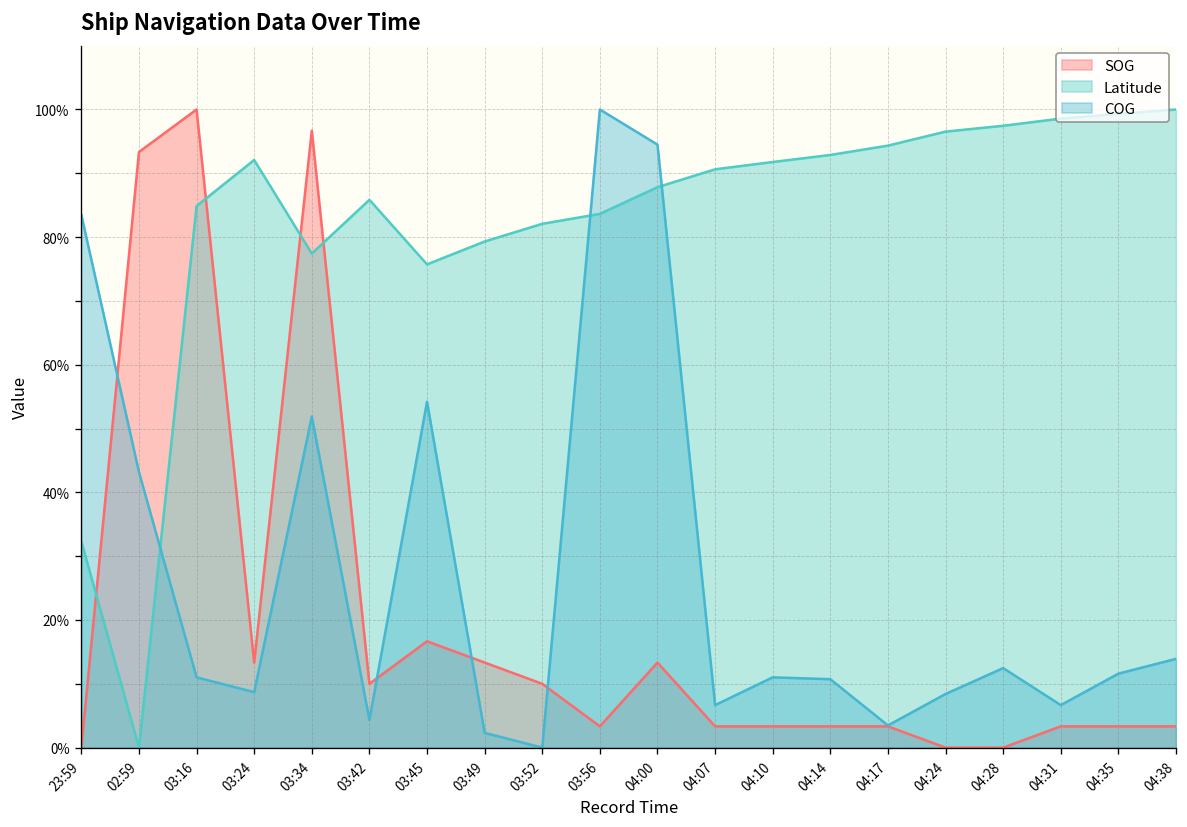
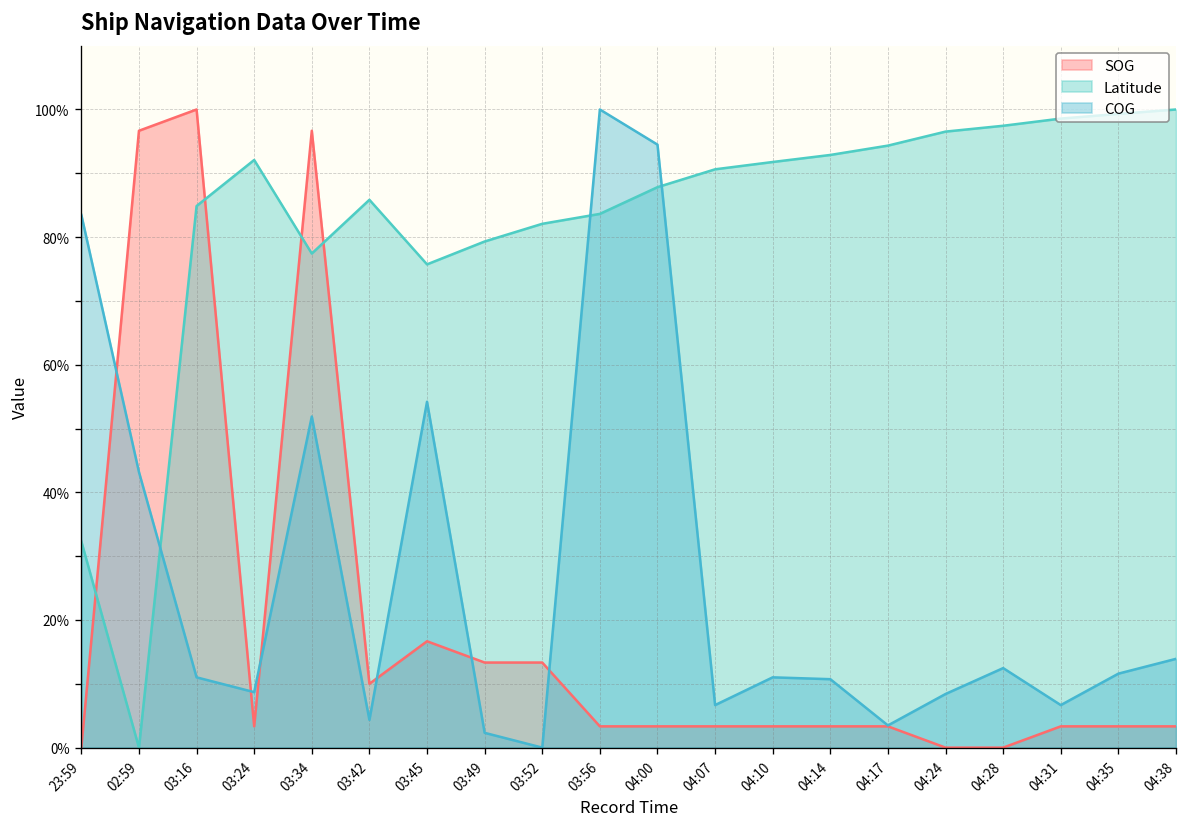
  {
    "SOG": {
      "23:59": "0%",
-     "02:59": "93%",
+     "02:59": "97%",
      "03:16": "100%",
-     "03:24": "13%",
+     "03:24": "3%",
      "03:34": "97%",
      "03:42": "10%",
      "03:45": "17%",
      "03:49": "13%",
-     "03:52": "10%",
+     "03:52": "13%",
      "03:56": "3%",
-     "04:00": "13%",
+     "04:00": "3%",
      "04:07": "3%",
      "04:10": "3%",
      "04:14": "3%",
      "04:24": "0%",
      "04:28": "0%",
      "04:31": "3%",
      "04:35": "3%",
      "04:38": "3%"
    }
  }
